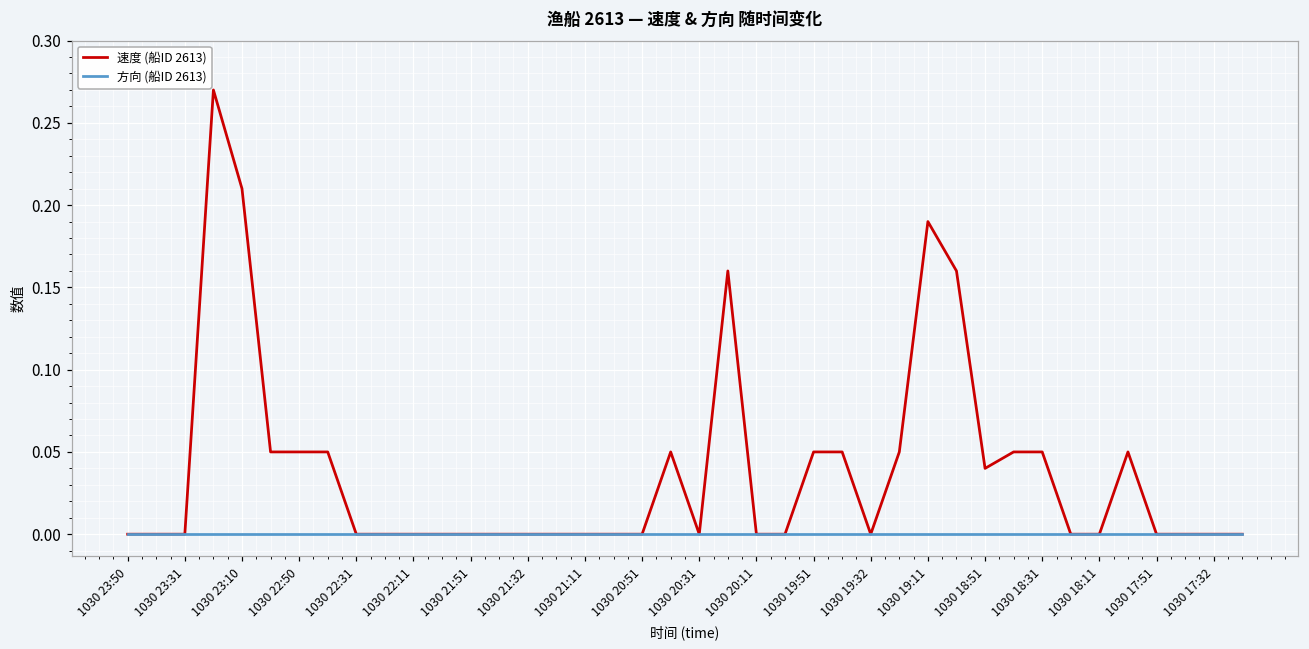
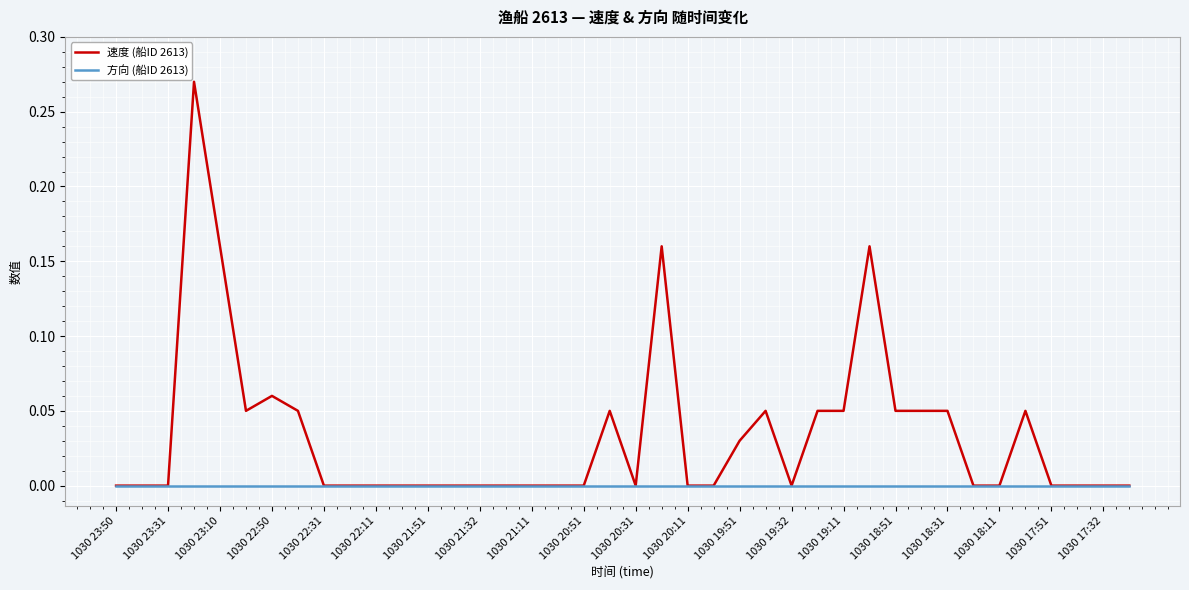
  {
    "速度 (船ID 2613)": {
-     "1030 23:10": 0.21,
-     "1030 22:50": 0.05,
-     "1030 19:51": 0.05,
-     "1030 19:11": 0.19,
-     "1030 18:51": 0.04,
+     "1030 23:10": 0.16,
+     "1030 22:50": 0.06,
+     "1030 19:51": 0.03,
+     "1030 19:11": 0.05,
+     "1030 18:51": 0.05,
      "1030 18:31": 0.05
    },
    "方向 (船ID 2613)": {
      "1030 23:10": 0.00,
      "1030 22:50": 0.00,
      "1030 19:51": 0.00,
      "1030 19:11": 0.00,
      "1030 18:51": 0.00,
      "1030 18:31": 0.00
    }
  }
